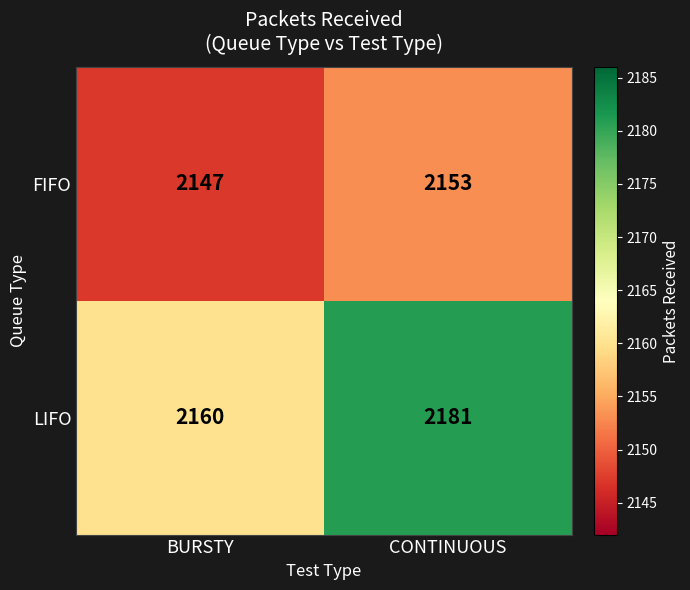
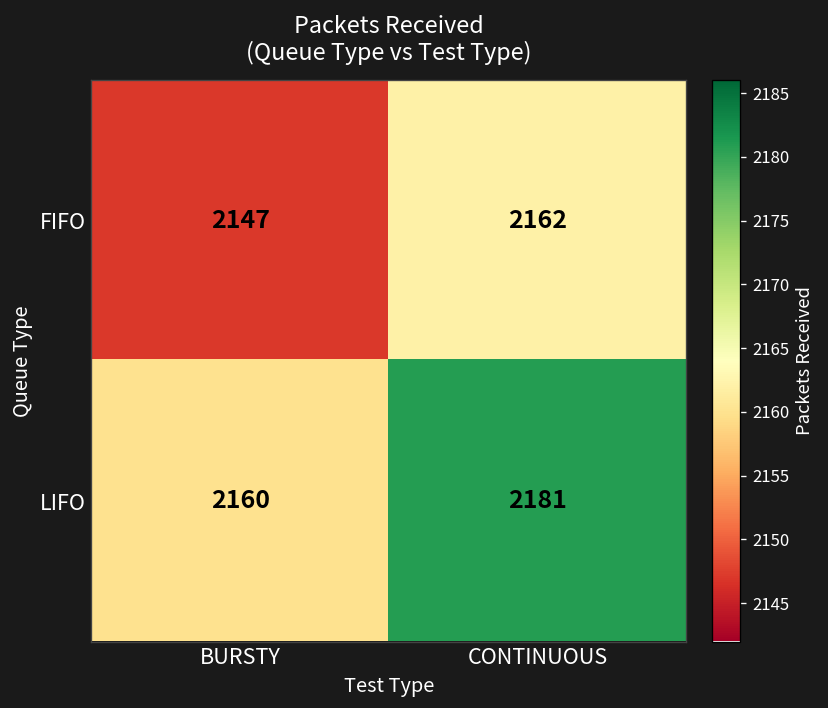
  {
    "FIFO": {
      "BURSTY": 2147,
-     "CONTINUOUS": 2153
+     "CONTINUOUS": 2162
    },
    "LIFO": {
      "BURSTY": 2160,
      "CONTINUOUS": 2181
    }
  }
